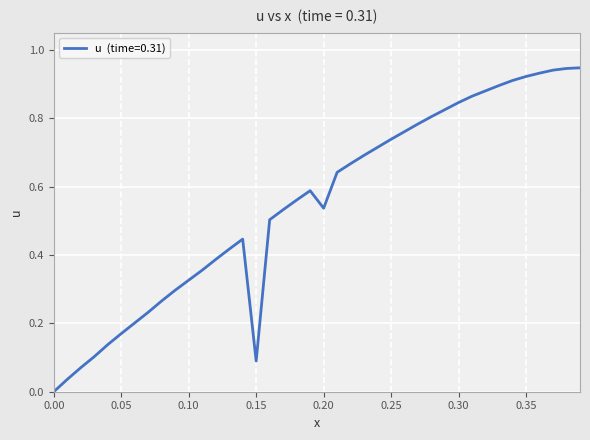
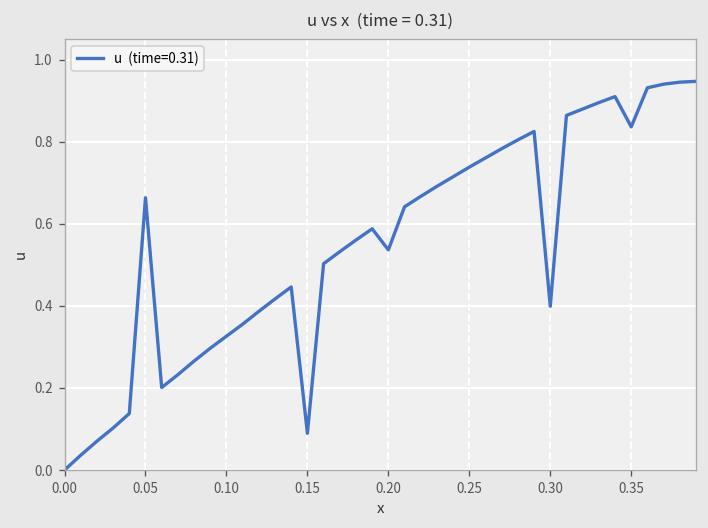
  {
    "0.00": 0.00,
-   "0.05": 0.17,
+   "0.05": 0.66,
    "0.10": 0.33,
    "0.15": 0.09,
    "0.20": 0.54,
    "0.25": 0.74,
-   "0.30": 0.85,
-   "0.35": 0.92
+   "0.30": 0.40,
+   "0.35": 0.84
  }
